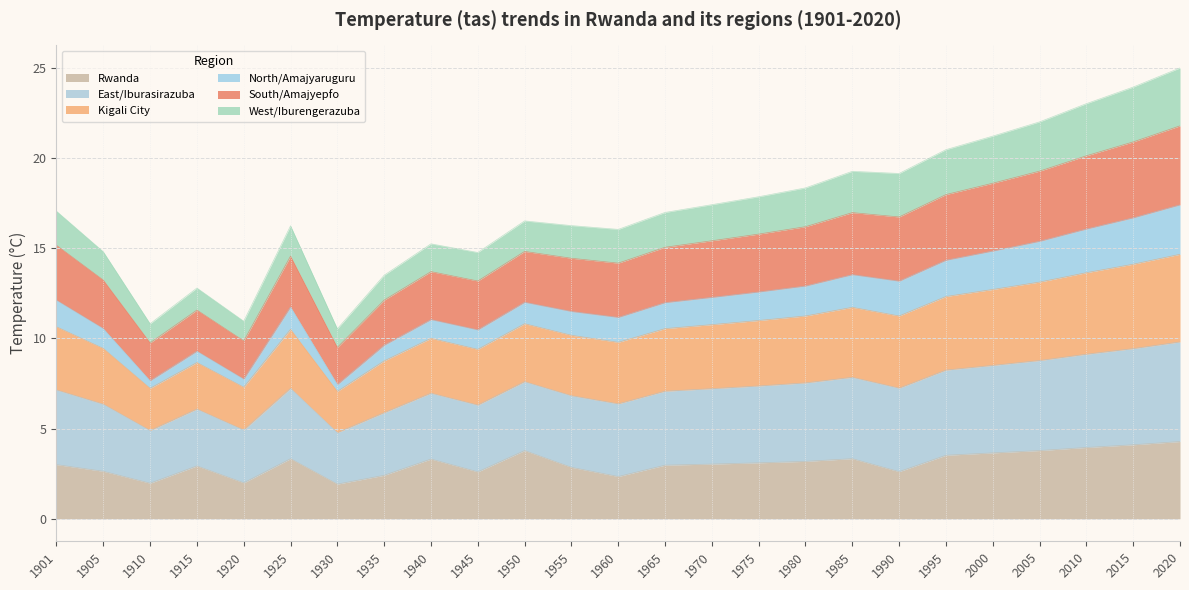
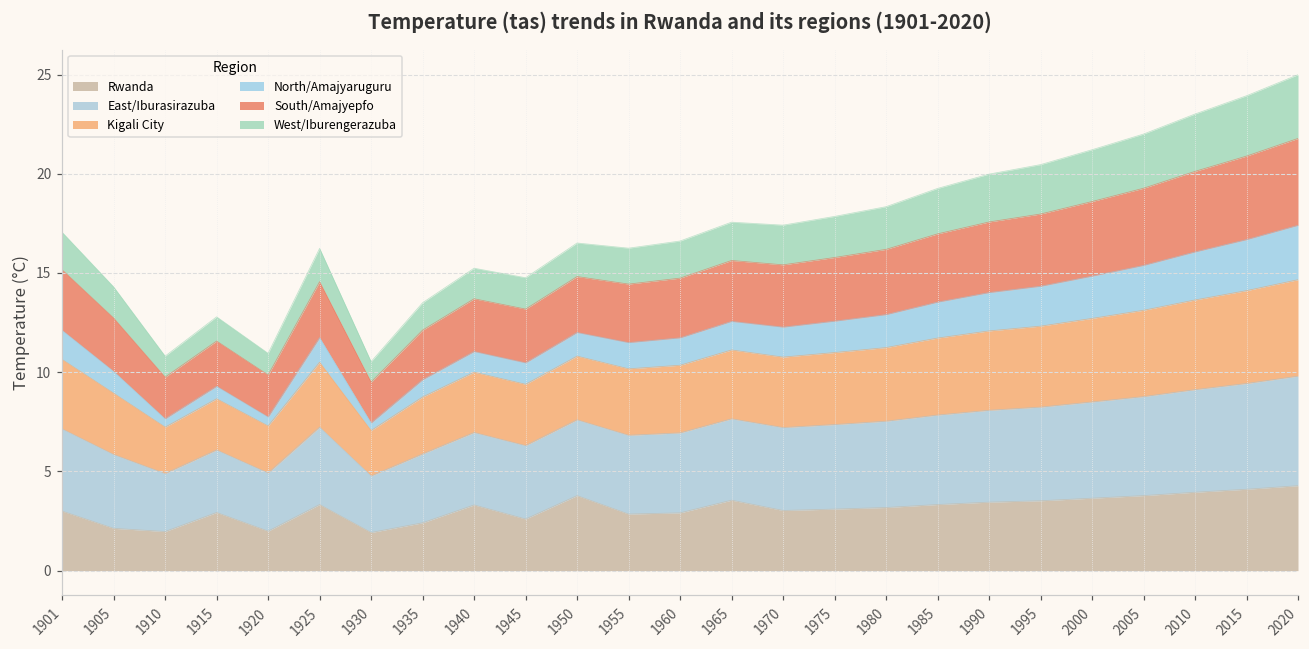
  {
    "Rwanda": {
      "1901": 3.0,
-     "1905": 2.6,
+     "1905": 2.1,
      "1910": 2.0,
      "1915": 2.9,
      "1920": 2.0,
      "1925": 3.3,
      "1930": 1.9,
      "1935": 2.4,
      "1940": 3.3,
      "1945": 2.6,
      "1950": 3.8,
      "1955": 2.9,
-     "1960": 2.3,
-     "1965": 3.0,
+     "1960": 2.9,
+     "1965": 3.6,
      "1970": 3.0,
      "1975": 3.1,
      "1980": 3.2,
      "1985": 3.3,
-     "1990": 2.6,
+     "1990": 3.4,
      "1995": 3.5,
      "2000": 3.6,
      "2005": 3.8,
      "2010": 3.9,
      "2015": 4.1,
      "2020": 4.3
    }
  }
